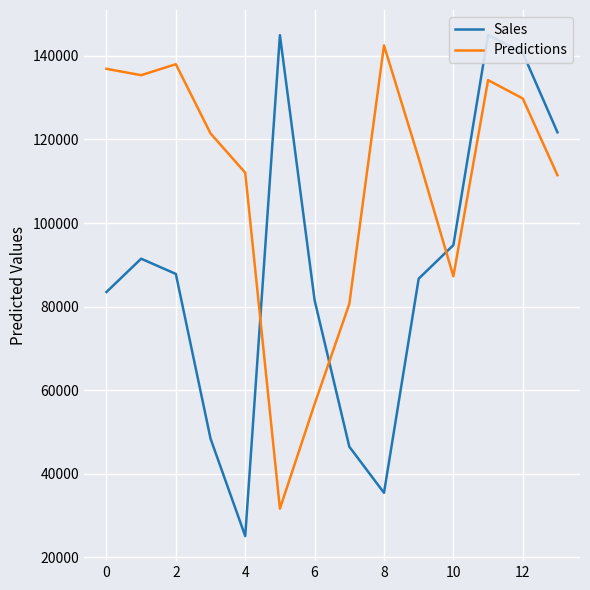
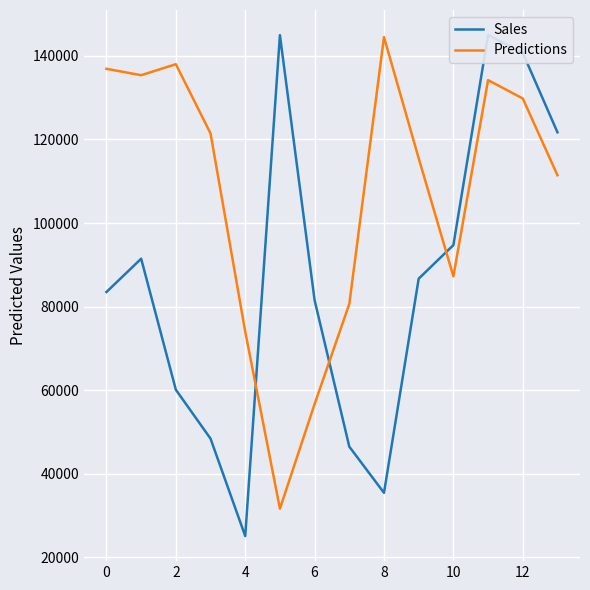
  {
    "Sales": {
      "0": 83000,
-     "2": 88000,
+     "2": 60000,
      "4": 25000,
      "6": 82000,
      "8": 35000,
      "10": 95000
    },
    "Predictions": {
      "0": 137000,
      "2": 138000,
-     "4": 112000,
+     "4": 74000,
      "6": 57000,
-     "8": 143000,
+     "8": 145000,
      "10": 87000,
      "12": 130000
    }
  }
